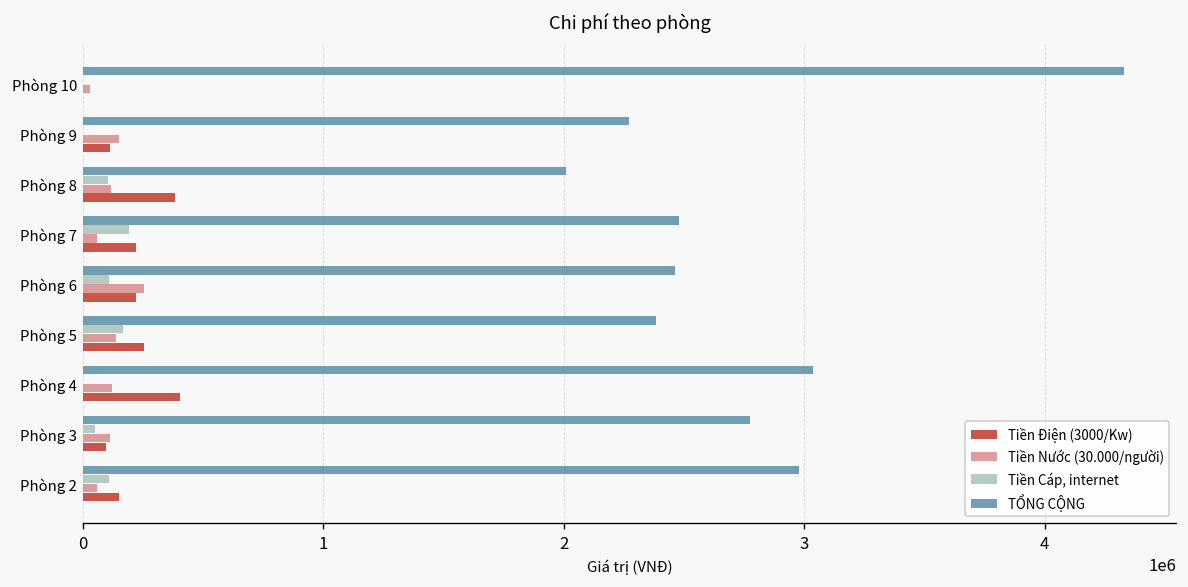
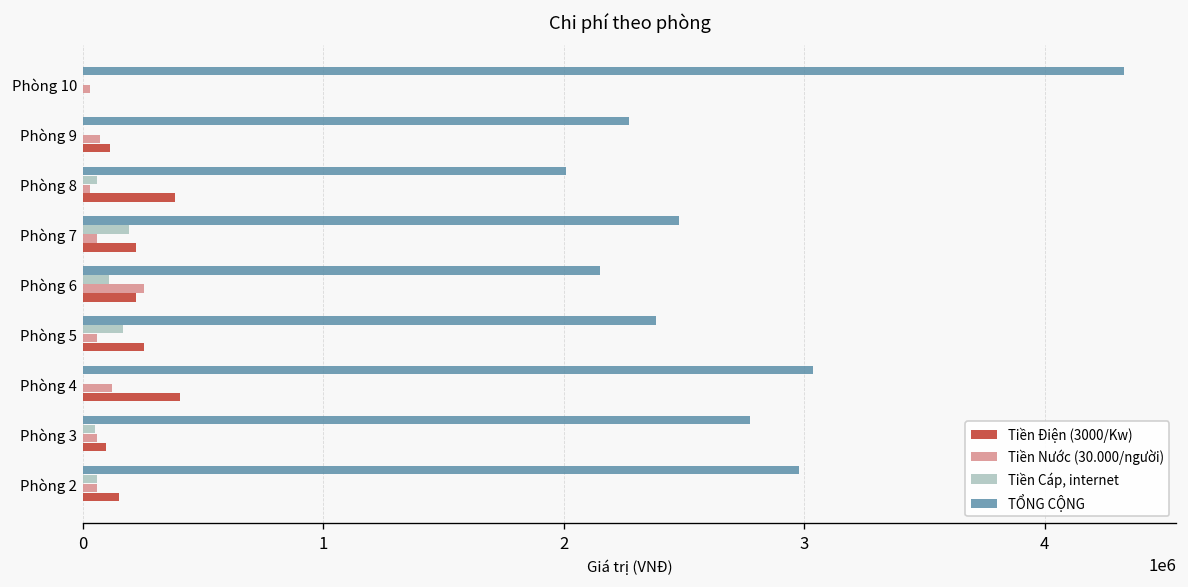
  {
    "Tiền Điện (3000/Kw)": {
      "Phòng 10": 0,
      "Phòng 9": 110000,
      "Phòng 8": 380000,
      "Phòng 7": 220000,
      "Phòng 6": 220000,
      "Phòng 5": 260000,
      "Phòng 4": 410000,
      "Phòng 3": 100000,
      "Phòng 2": 150000
    },
    "Tiền Nước (30.000/người)": {
      "Phòng 10": 30000,
-     "Phòng 9": 150000,
-     "Phòng 8": 120000,
+     "Phòng 9": 70000,
+     "Phòng 8": 30000,
      "Phòng 7": 60000,
      "Phòng 6": 260000,
-     "Phòng 5": 140000,
+     "Phòng 5": 60000,
      "Phòng 4": 120000,
-     "Phòng 3": 110000,
+     "Phòng 3": 60000,
      "Phòng 2": 60000
    },
    "Tiền Cáp, internet": {
      "Phòng 10": 0,
      "Phòng 9": 0,
-     "Phòng 8": 100000,
+     "Phòng 8": 60000,
      "Phòng 7": 190000,
      "Phòng 6": 110000,
      "Phòng 5": 170000,
      "Phòng 4": 0,
      "Phòng 3": 50000,
-     "Phòng 2": 110000
+     "Phòng 2": 60000
    },
    "TỔNG CỘNG": {
      "Phòng 10": 4330000,
      "Phòng 9": 2270000,
      "Phòng 8": 2010000,
      "Phòng 7": 2480000,
-     "Phòng 6": 2460000,
+     "Phòng 6": 2150000,
      "Phòng 5": 2390000,
      "Phòng 4": 3040000,
      "Phòng 3": 2780000,
      "Phòng 2": 2980000
    }
  }
